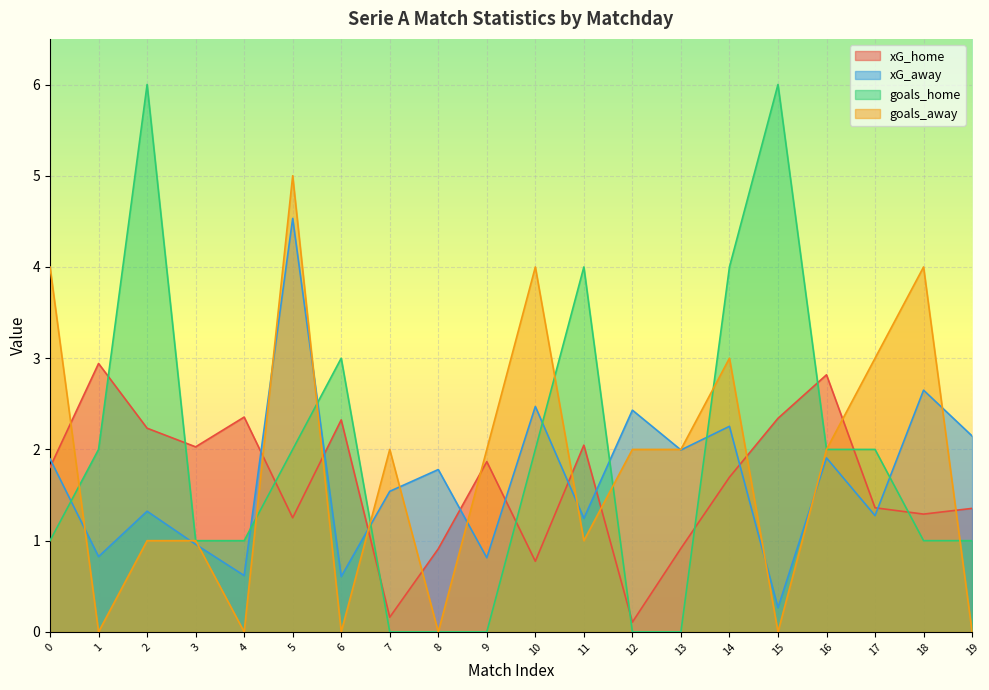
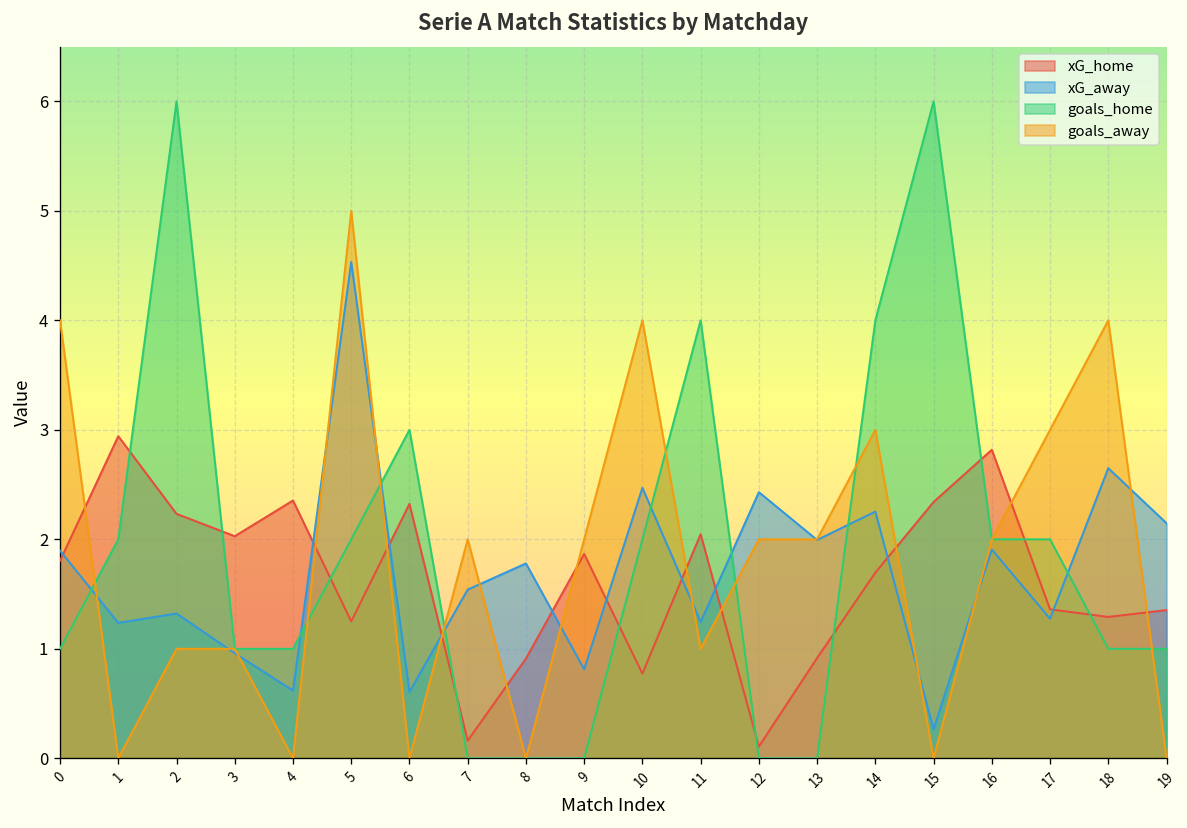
  {
    "xG_home": {
      "0": 1.8,
      "1": 2.9,
      "2": 2.2,
      "3": 2.0,
      "4": 2.4,
      "5": 1.3,
      "6": 2.3,
      "7": 0.2,
      "8": 0.9,
      "9": 1.9,
      "10": 0.8,
      "11": 2.0,
      "12": 0.1,
      "13": 0.9,
      "14": 1.7,
      "15": 2.3,
      "16": 2.8,
      "17": 1.4,
      "18": 1.3,
      "19": 1.4
    },
    "xG_away": {
      "0": 1.9,
-     "1": 0.8,
+     "1": 1.2,
      "2": 1.3,
      "3": 1.0,
      "4": 0.6,
      "5": 4.5,
      "6": 0.6,
      "7": 1.5,
      "8": 1.8,
      "9": 0.8,
      "10": 2.5,
      "11": 1.2,
      "12": 2.4,
      "14": 2.3,
      "15": 0.3,
      "16": 1.9,
      "17": 1.3,
      "18": 2.6,
      "19": 2.1
    },
    "goals_home": {
      "0": 1.0,
      "1": 2.0,
      "2": 6.0,
      "4": 1.0,
      "5": 2.0,
      "6": 3.0,
      "7": 0.0,
      "9": 0.0,
      "10": 2.0,
      "11": 4.0,
      "12": 0.0,
      "13": 0.0,
      "14": 4.0,
      "15": 6.0,
      "17": 2.0,
      "18": 1.0,
      "19": 1.0
    },
    "goals_away": {
      "0": 4.0,
      "1": 0.0,
      "2": 1.0,
      "4": 0.0,
      "5": 5.0,
      "6": 0.0,
      "7": 2.0,
      "9": 2.0,
      "10": 4.0,
      "11": 1.0,
      "12": 2.0,
      "14": 3.0,
      "15": 0.0,
      "17": 3.0,
      "18": 4.0,
      "19": 0.0
    }
  }
